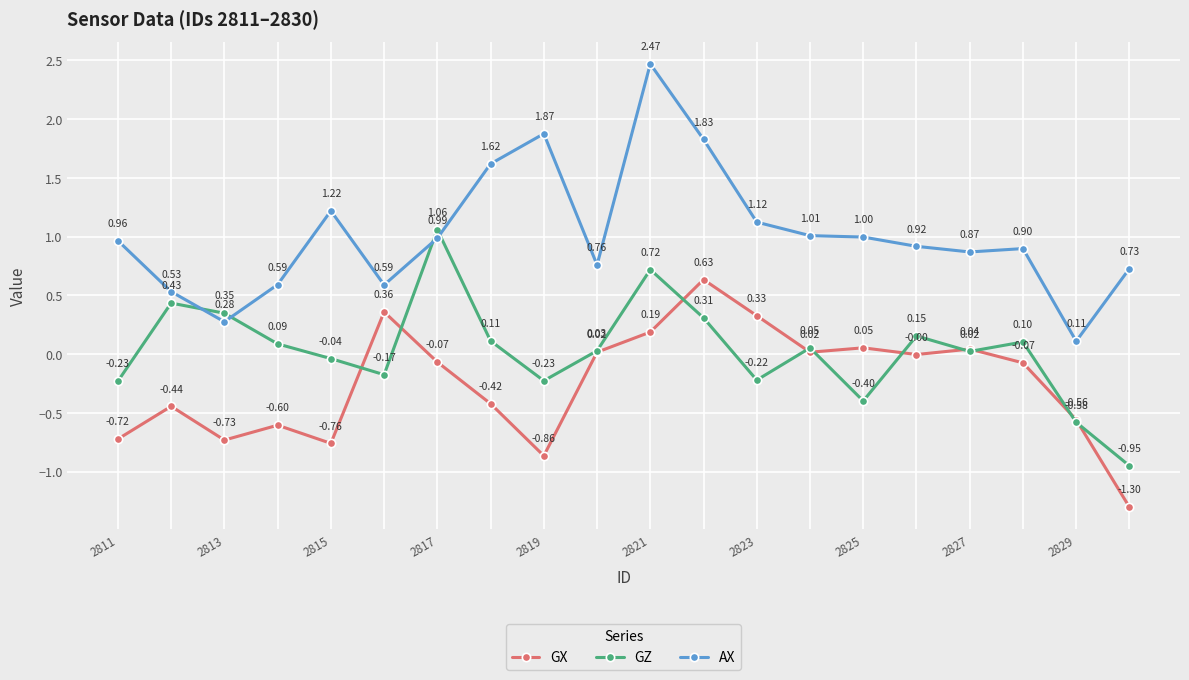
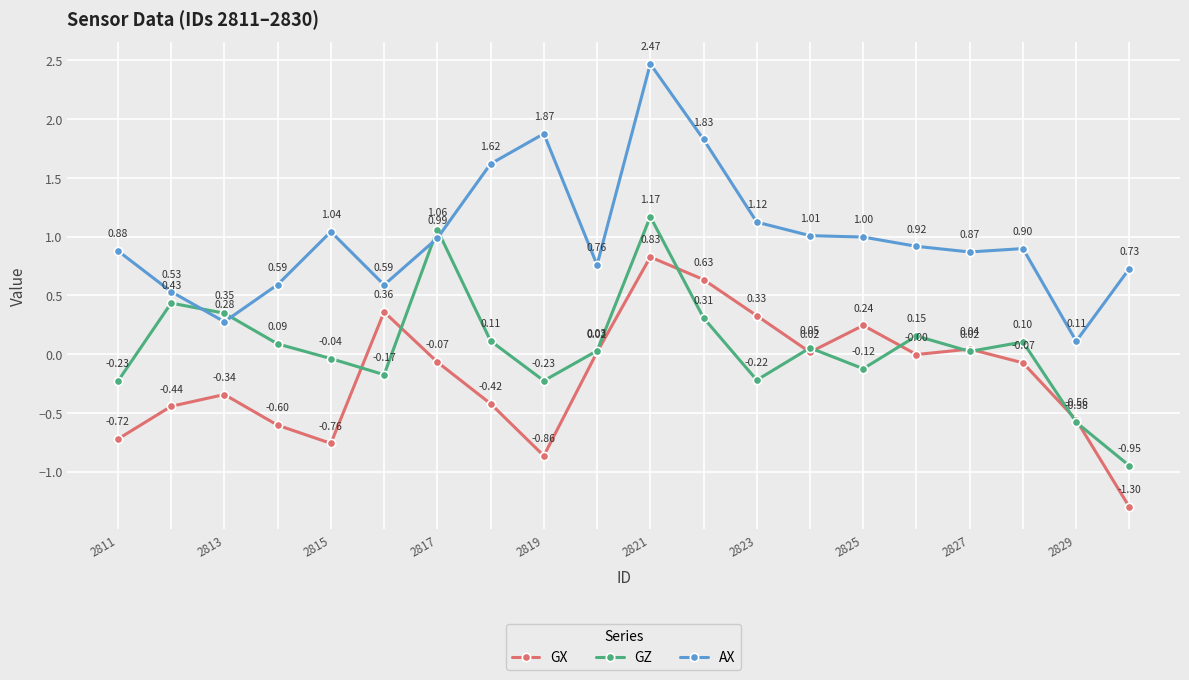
  {
    "GX": {
      "2811": -0.72,
-     "2813": -0.73,
+     "2813": -0.34,
      "2815": -0.76,
      "2817": -0.07,
      "2819": -0.86,
-     "2821": 0.19,
+     "2821": 0.83,
      "2823": 0.33,
-     "2825": 0.05
+     "2825": 0.24
    },
    "GZ": {
      "2811": -0.23,
      "2813": 0.35,
      "2815": -0.04,
      "2817": 1.06,
      "2819": -0.23,
-     "2821": 0.72,
+     "2821": 1.17,
      "2823": -0.22,
-     "2825": -0.40
+     "2825": -0.12
    },
    "AX": {
-     "2811": 0.96,
+     "2811": 0.88,
      "2813": 0.28,
-     "2815": 1.22,
+     "2815": 1.04,
      "2817": 0.99,
      "2819": 1.87,
      "2821": 2.47,
      "2823": 1.12,
      "2825": 1.00,
      "2827": 0.87,
      "2829": 0.11
    }
  }
